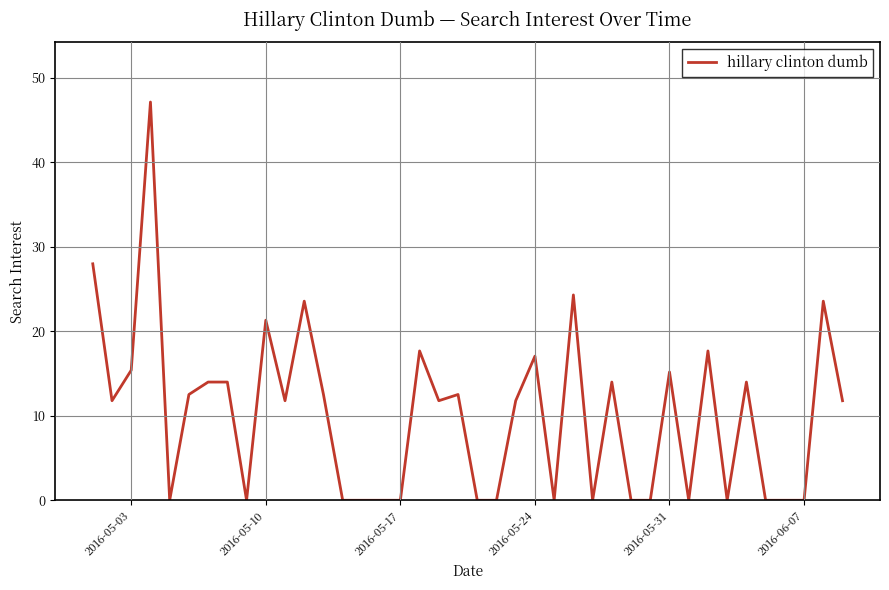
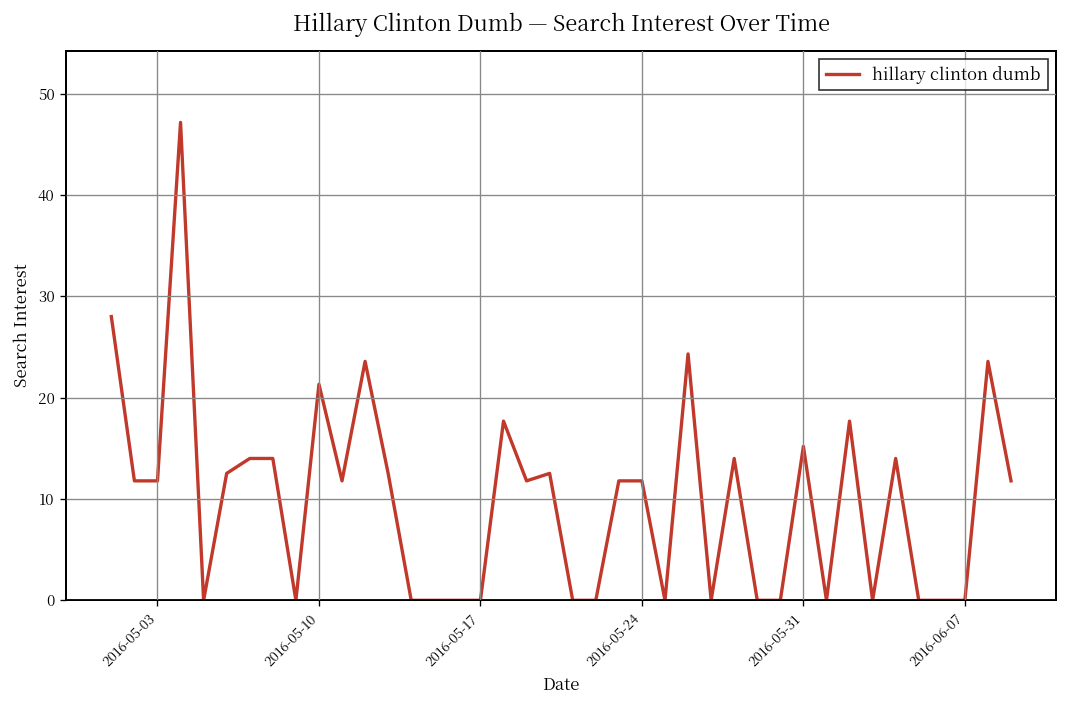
  {
-   "2016-05-03": 15,
+   "2016-05-03": 12,
    "2016-05-10": 21,
    "2016-05-17": 0,
-   "2016-05-24": 17,
+   "2016-05-24": 12,
    "2016-05-31": 15,
    "2016-06-07": 0
  }
